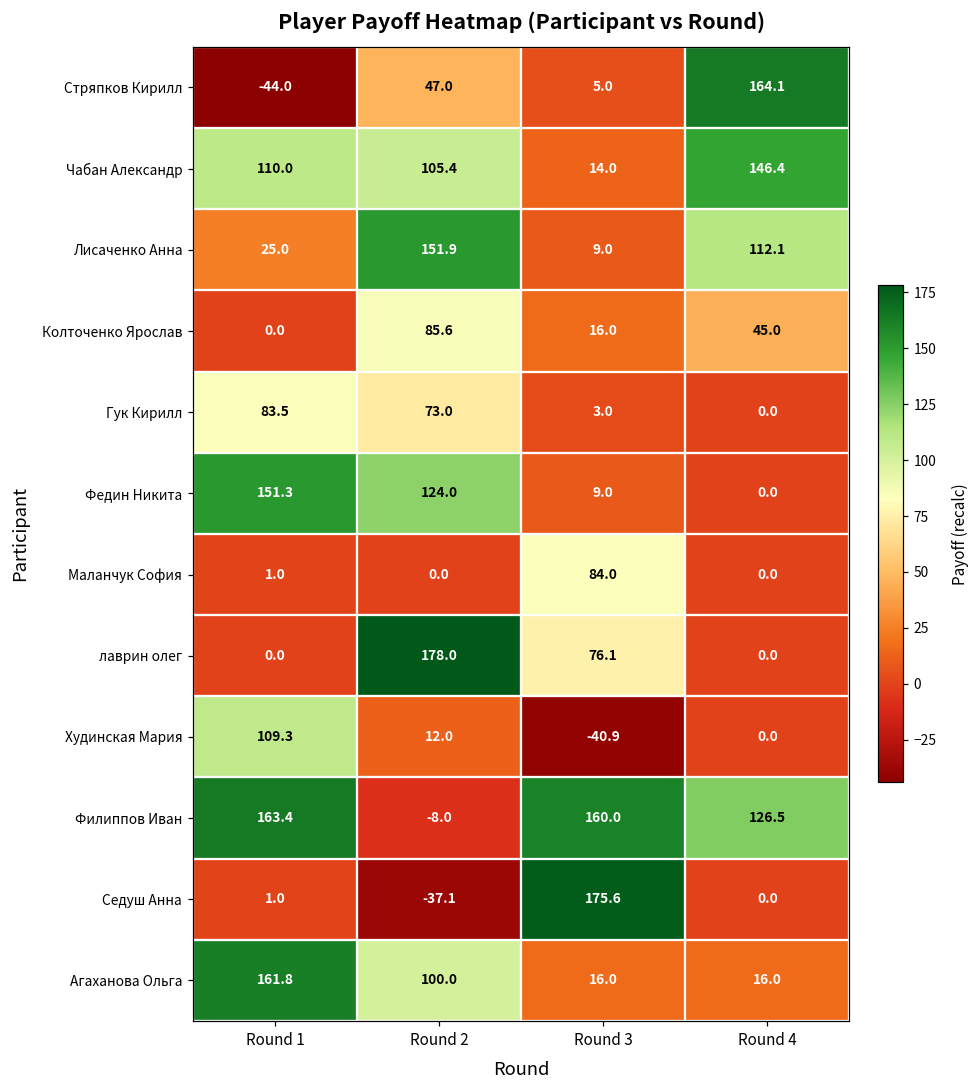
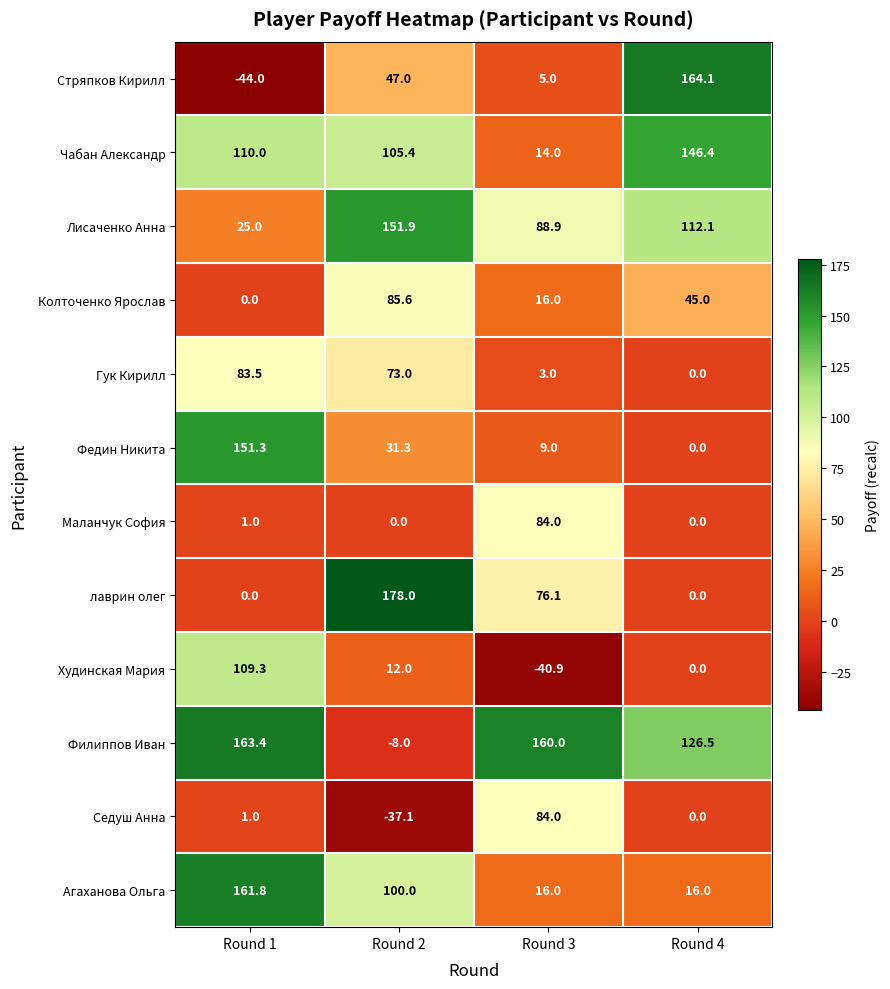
  {
    "Стряпков Кирилл": {
      "Round 1": -44.0,
      "Round 2": 47.0,
      "Round 3": 5.0,
      "Round 4": 164.1
    },
    "Чабан Александр": {
      "Round 1": 110.0,
      "Round 2": 105.4,
      "Round 3": 14.0,
      "Round 4": 146.4
    },
    "Лисаченко Анна": {
      "Round 1": 25.0,
      "Round 2": 151.9,
-     "Round 3": 9.0,
+     "Round 3": 88.9,
      "Round 4": 112.1
    },
    "Колточенко Ярослав": {
      "Round 1": 0.0,
      "Round 2": 85.6,
      "Round 3": 16.0,
      "Round 4": 45.0
    },
    "Гук Кирилл": {
      "Round 1": 83.5,
      "Round 2": 73.0,
      "Round 3": 3.0,
      "Round 4": 0.0
    },
    "Федин Никита": {
      "Round 1": 151.3,
-     "Round 2": 124.0,
+     "Round 2": 31.3,
      "Round 3": 9.0,
      "Round 4": 0.0
    },
    "Маланчук София": {
      "Round 1": 1.0,
      "Round 2": 0.0,
      "Round 3": 84.0,
      "Round 4": 0.0
    },
    "лаврин олег": {
      "Round 1": 0.0,
      "Round 2": 178.0,
      "Round 3": 76.1,
      "Round 4": 0.0
    },
    "Худинская Мария": {
      "Round 1": 109.3,
      "Round 2": 12.0,
      "Round 3": -40.9,
      "Round 4": 0.0
    },
    "Филиппов Иван": {
      "Round 1": 163.4,
      "Round 2": -8.0,
      "Round 3": 160.0,
      "Round 4": 126.5
    },
    "Седуш Анна": {
      "Round 1": 1.0,
      "Round 2": -37.1,
-     "Round 3": 175.6,
+     "Round 3": 84.0,
      "Round 4": 0.0
    },
    "Агаханова Ольга": {
      "Round 1": 161.8,
      "Round 2": 100.0,
      "Round 3": 16.0,
      "Round 4": 16.0
    }
  }
